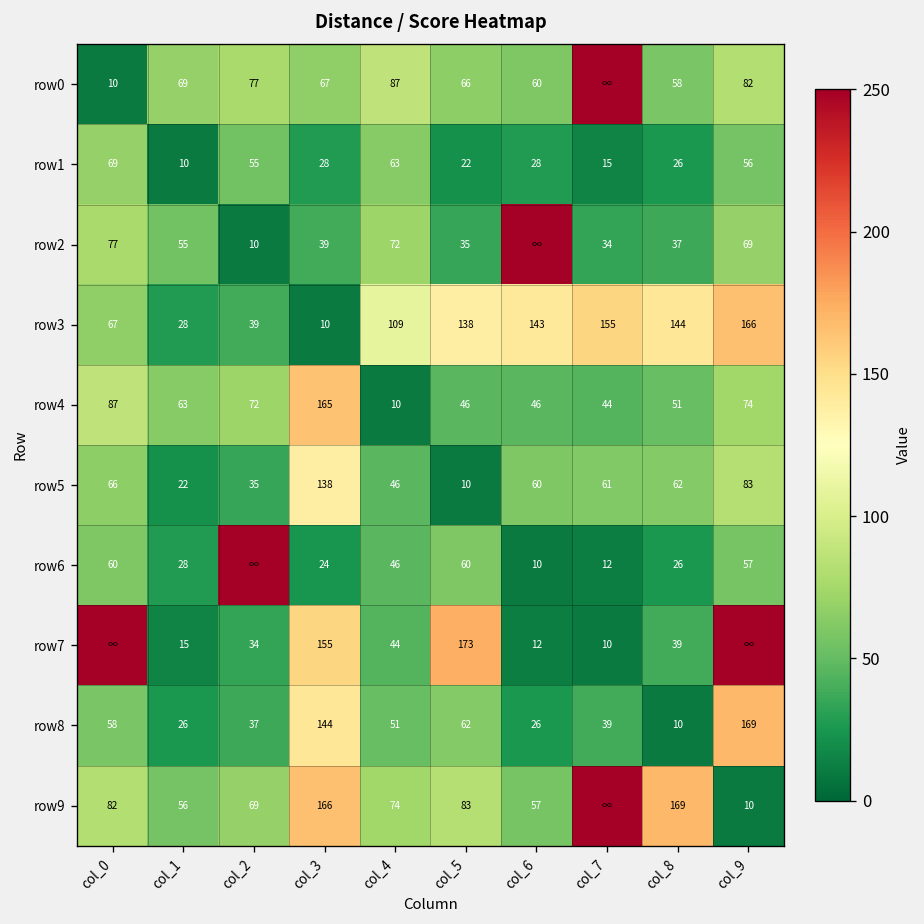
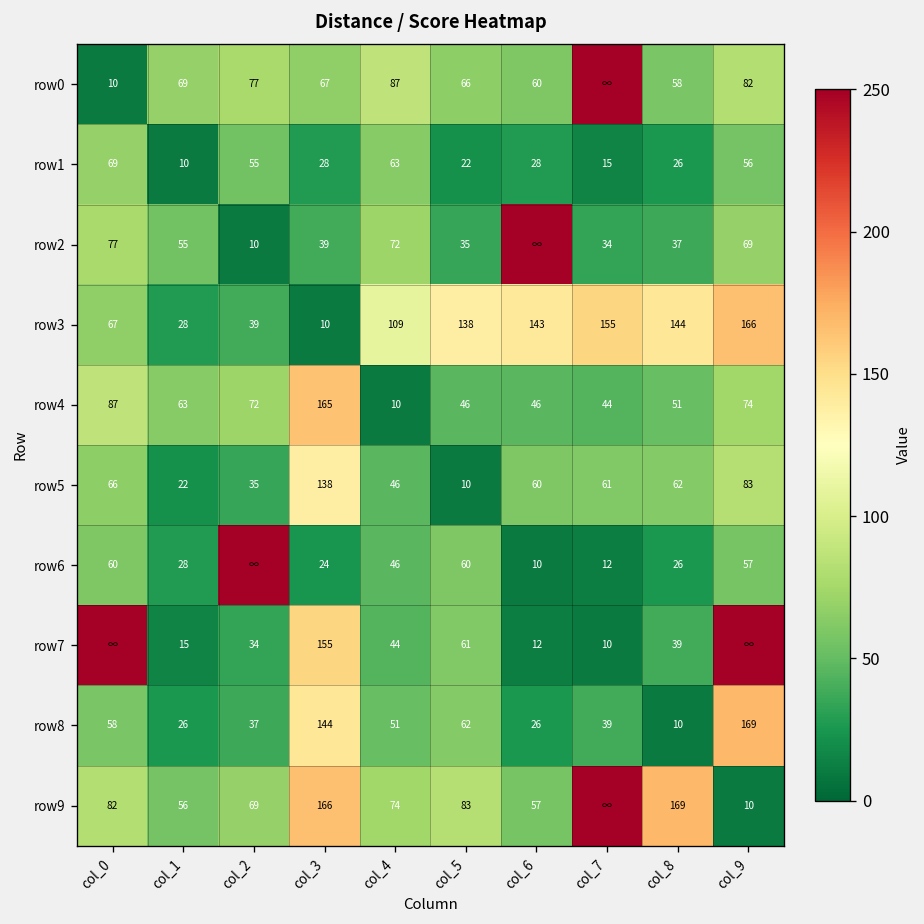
  {
    "row0": {
      "col_0": 10,
      "col_1": 69,
      "col_2": 77,
      "col_3": 67,
      "col_4": 87,
      "col_5": 66,
      "col_6": 60,
      "col_8": 58,
      "col_9": 82
    },
    "row1": {
      "col_0": 69,
      "col_1": 10,
      "col_2": 55,
      "col_3": 28,
      "col_4": 63,
      "col_5": 22,
      "col_6": 28,
      "col_7": 15,
      "col_8": 26,
      "col_9": 56
    },
    "row2": {
      "col_0": 77,
      "col_1": 55,
      "col_2": 10,
      "col_3": 39,
      "col_4": 72,
      "col_5": 35,
      "col_7": 34,
      "col_8": 37,
      "col_9": 69
    },
    "row3": {
      "col_0": 67,
      "col_1": 28,
      "col_2": 39,
      "col_3": 10,
      "col_4": 109,
      "col_5": 138,
      "col_6": 143,
      "col_7": 155,
      "col_8": 144,
      "col_9": 166
    },
    "row4": {
      "col_0": 87,
      "col_1": 63,
      "col_2": 72,
      "col_3": 165,
      "col_4": 10,
      "col_5": 46,
      "col_6": 46,
      "col_7": 44,
      "col_8": 51,
      "col_9": 74
    },
    "row5": {
      "col_0": 66,
      "col_1": 22,
      "col_2": 35,
      "col_3": 138,
      "col_4": 46,
      "col_5": 10,
      "col_6": 60,
      "col_7": 61,
      "col_8": 62,
      "col_9": 83
    },
    "row6": {
      "col_0": 60,
      "col_1": 28,
      "col_3": 24,
      "col_4": 46,
      "col_5": 60,
      "col_6": 10,
      "col_7": 12,
      "col_8": 26,
      "col_9": 57
    },
    "row7": {
      "col_1": 15,
      "col_2": 34,
      "col_3": 155,
      "col_4": 44,
-     "col_5": 173,
+     "col_5": 61,
      "col_6": 12,
      "col_7": 10,
      "col_8": 39
    },
    "row8": {
      "col_0": 58,
      "col_1": 26,
      "col_2": 37,
      "col_3": 144,
      "col_4": 51,
      "col_5": 62,
      "col_6": 26,
      "col_7": 39,
      "col_8": 10,
      "col_9": 169
    },
    "row9": {
      "col_0": 82,
      "col_1": 56,
      "col_2": 69,
      "col_3": 166,
      "col_4": 74,
      "col_5": 83,
      "col_6": 57,
      "col_8": 169,
      "col_9": 10
    }
  }
